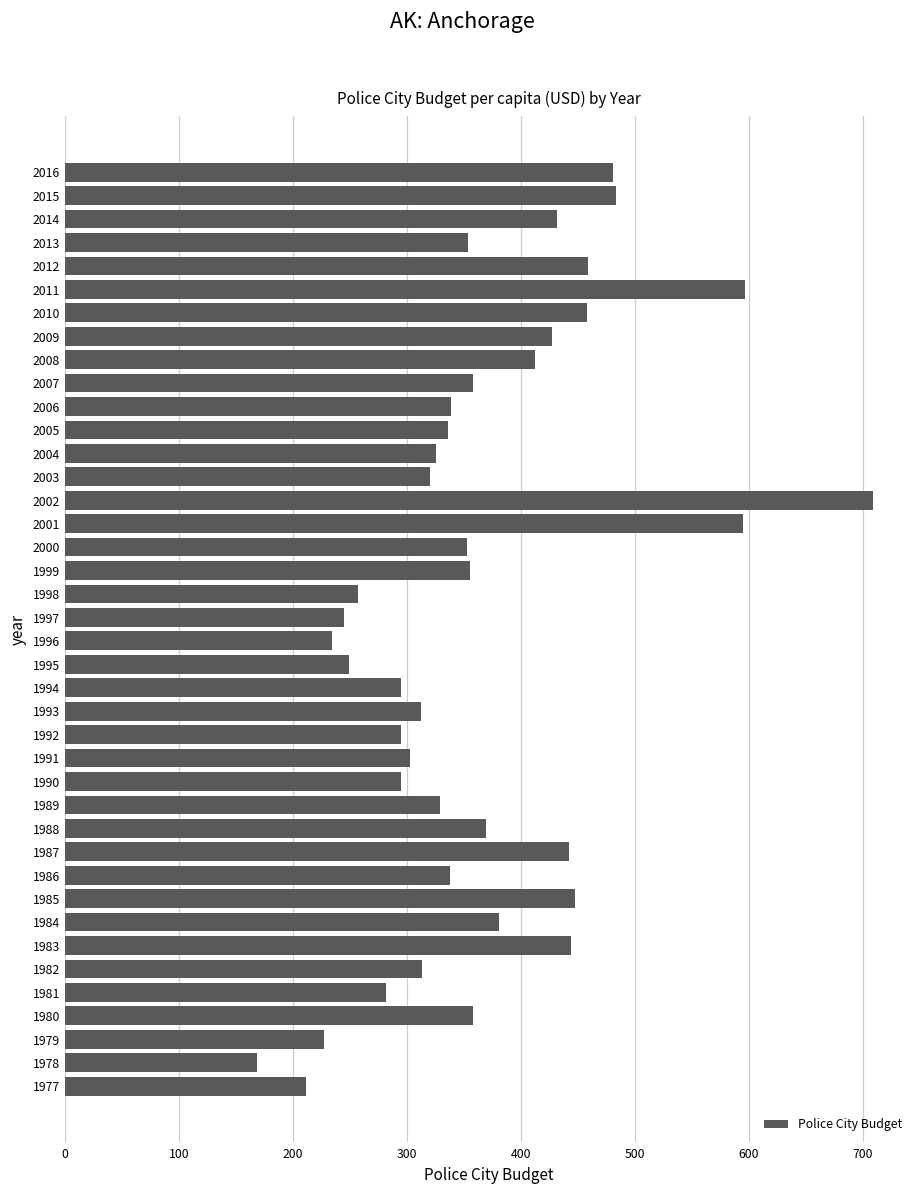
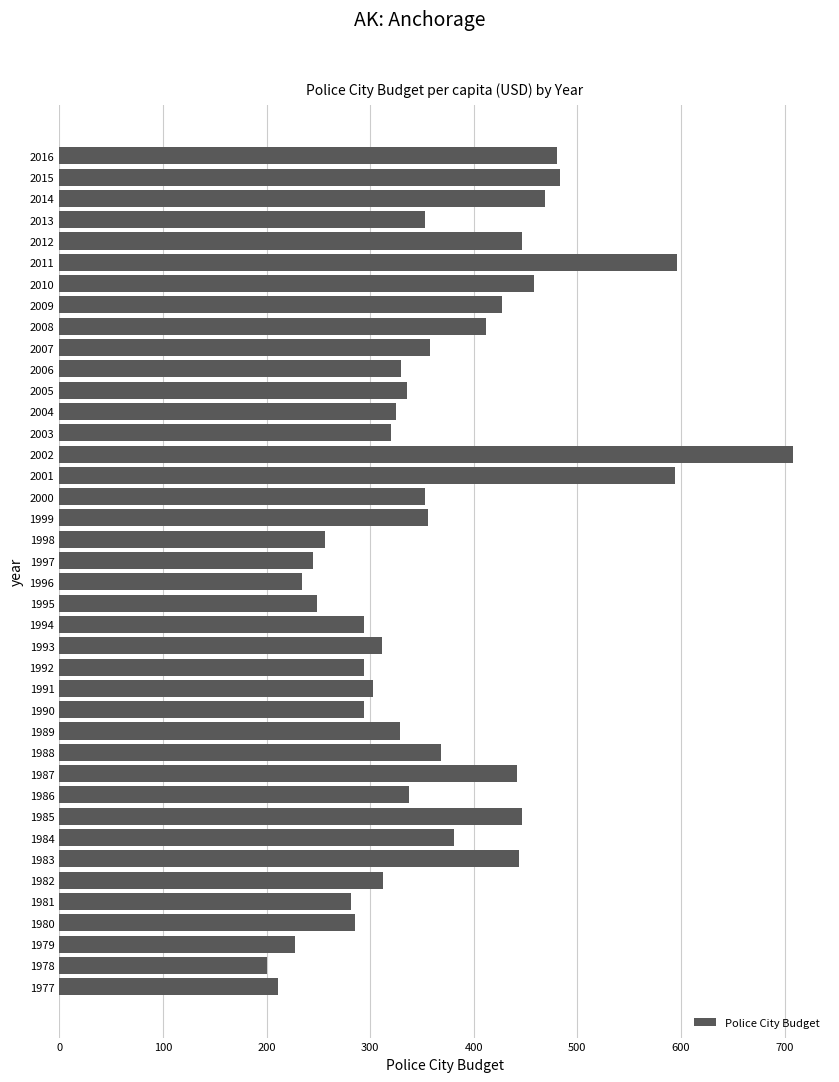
  {
    "2016": 481,
    "2015": 483,
-   "2014": 432,
+   "2014": 469,
    "2013": 353,
-   "2012": 459,
+   "2012": 447,
    "2011": 596,
    "2010": 458,
    "2009": 428,
    "2008": 412,
    "2007": 357,
-   "2006": 339,
+   "2006": 330,
    "2005": 336,
    "2004": 325,
    "2003": 320,
    "2002": 708,
    "2001": 594,
    "2000": 353,
    "1999": 356,
    "1998": 257,
    "1997": 245,
    "1996": 234,
    "1995": 249,
    "1994": 294,
    "1993": 312,
    "1992": 294,
    "1991": 303,
    "1990": 294,
    "1989": 329,
    "1988": 369,
    "1987": 442,
    "1986": 337,
    "1985": 447,
    "1984": 381,
    "1983": 444,
    "1982": 313,
    "1981": 281,
-   "1980": 358,
+   "1980": 285,
    "1979": 227,
-   "1978": 168,
+   "1978": 200,
    "1977": 211
  }
